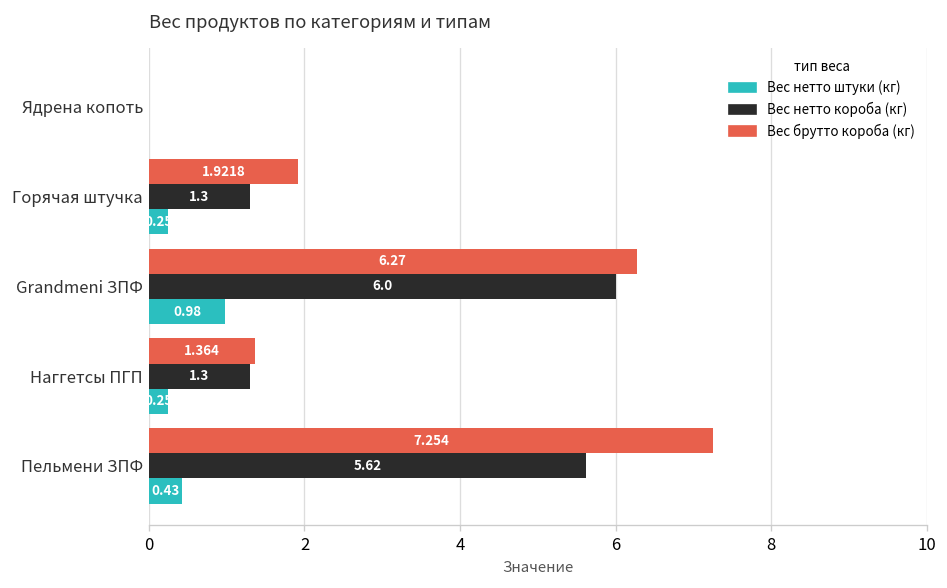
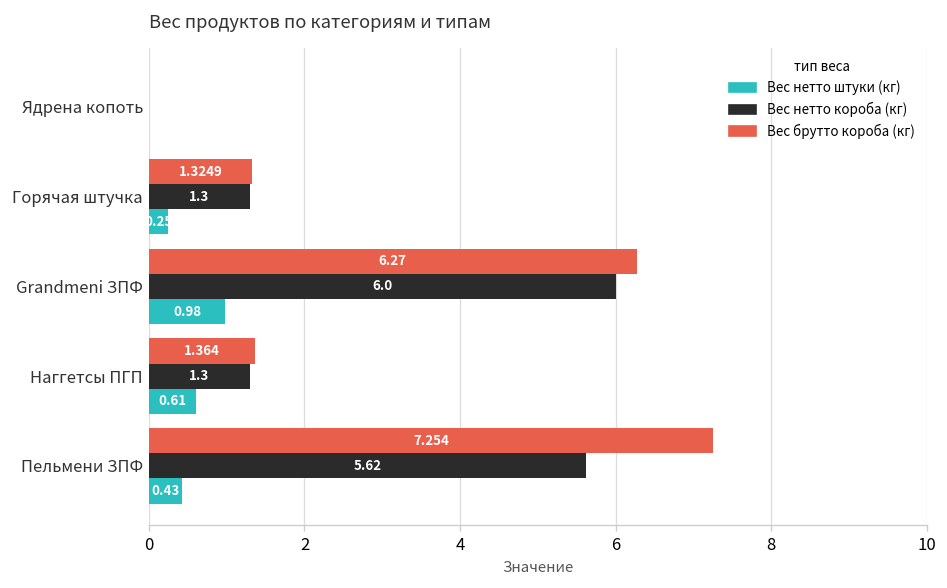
  {
    "Вес нетто штуки (кг)": {
      "Горячая штучка": 0.25,
      "Grandmeni ЗПФ": 0.98,
-     "Наггетсы ПГП": 0.25,
+     "Наггетсы ПГП": 0.61,
      "Пельмени ЗПФ": 0.43
    },
    "Вес нетто короба (кг)": {
      "Горячая штучка": 1.3,
      "Grandmeni ЗПФ": 6.0,
      "Наггетсы ПГП": 1.3,
      "Пельмени ЗПФ": 5.62
    },
    "Вес брутто короба (кг)": {
-     "Горячая штучка": 1.9218,
+     "Горячая штучка": 1.3249,
      "Grandmeni ЗПФ": 6.27,
      "Наггетсы ПГП": 1.364,
      "Пельмени ЗПФ": 7.254
    }
  }
